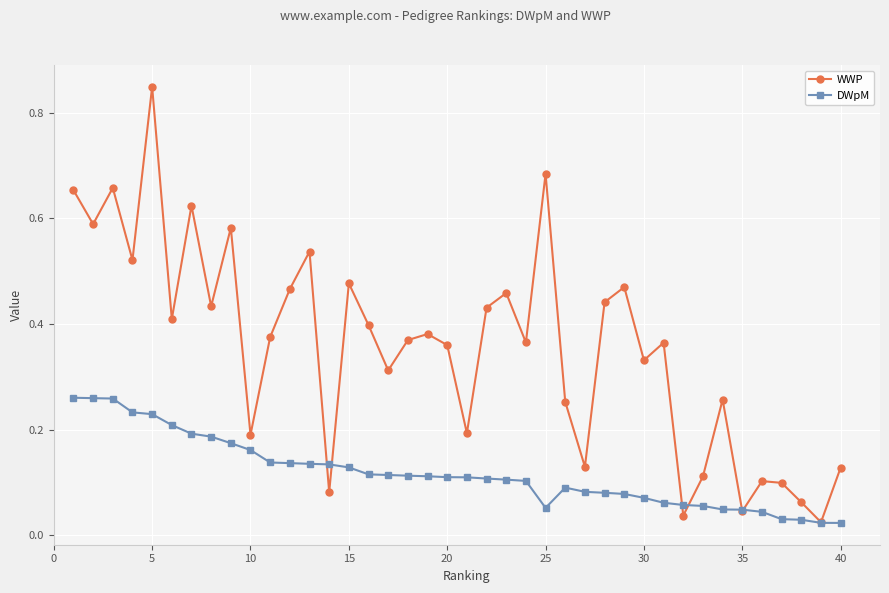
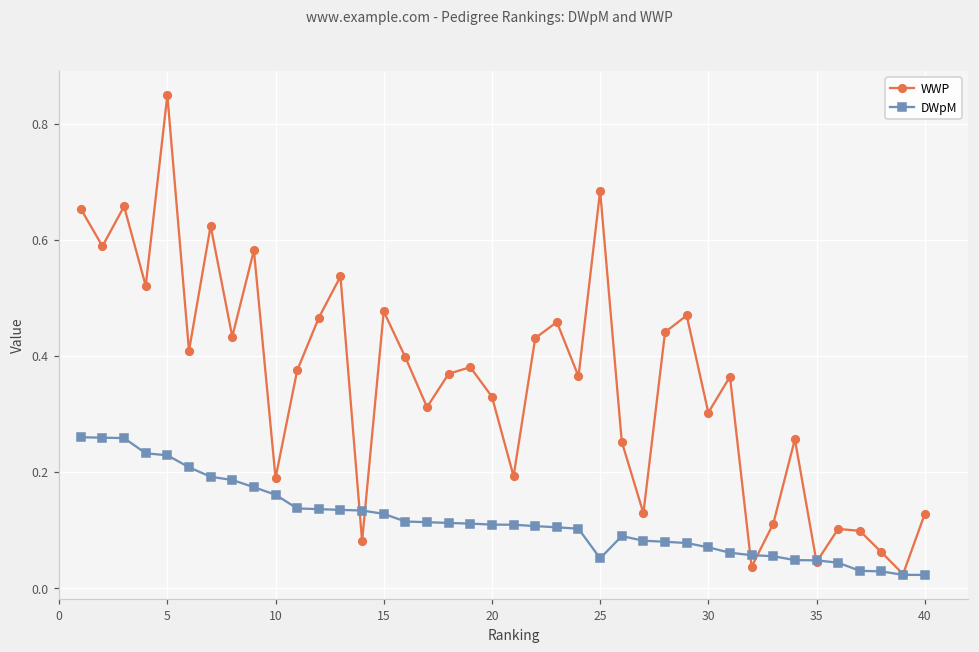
  {
    "WWP": {
      "5": 0.85,
      "10": 0.19,
      "15": 0.48,
-     "20": 0.36,
+     "20": 0.33,
      "25": 0.68,
-     "30": 0.33,
+     "30": 0.30,
      "40": 0.13
    },
    "DWpM": {
      "5": 0.23,
      "10": 0.16,
      "15": 0.13,
      "20": 0.11,
      "25": 0.05,
      "30": 0.07,
      "40": 0.02
    }
  }
